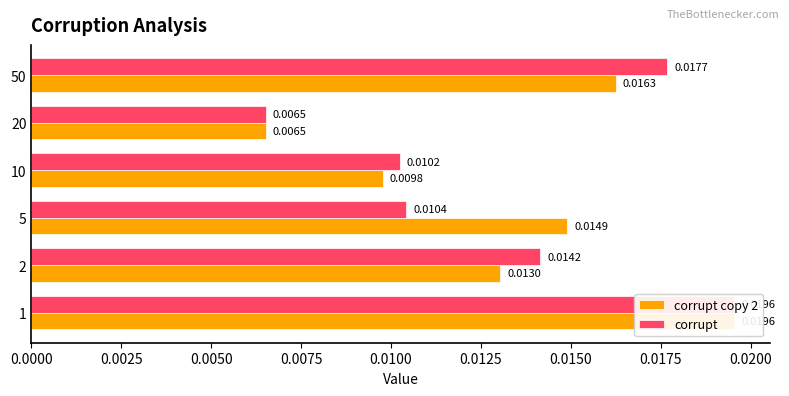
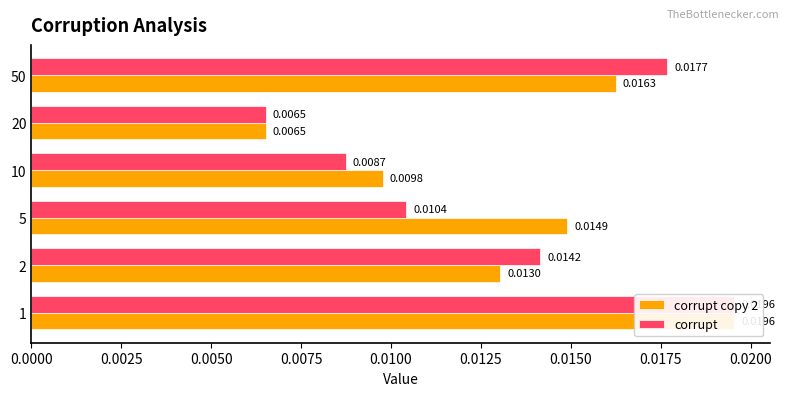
  {
    "corrupt copy 2": {
      "50": 0.0163,
      "20": 0.0065,
      "10": 0.0098,
      "5": 0.0149,
      "2": 0.0130
    },
    "corrupt": {
      "50": 0.0177,
      "20": 0.0065,
-     "10": 0.0102,
+     "10": 0.0087,
      "5": 0.0104,
      "2": 0.0142
    }
  }
